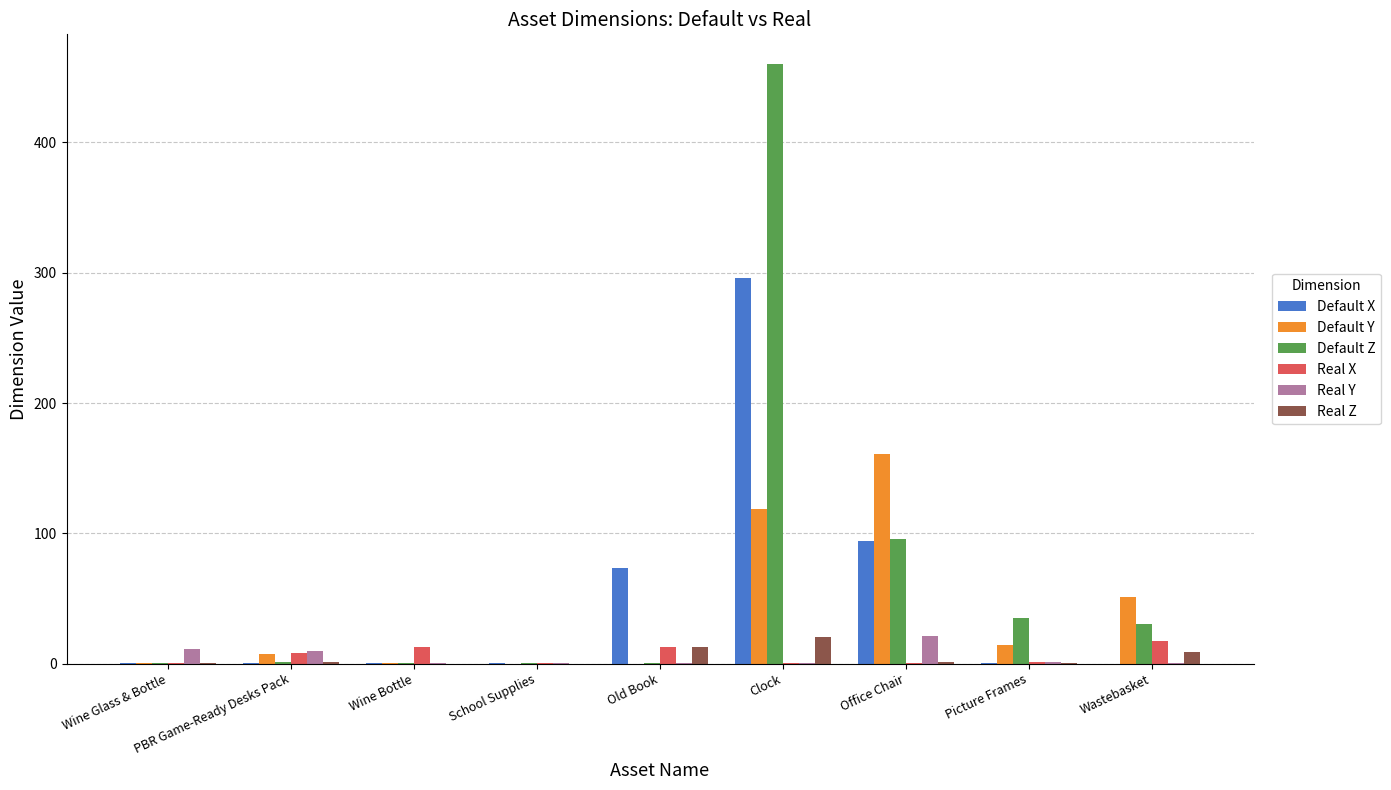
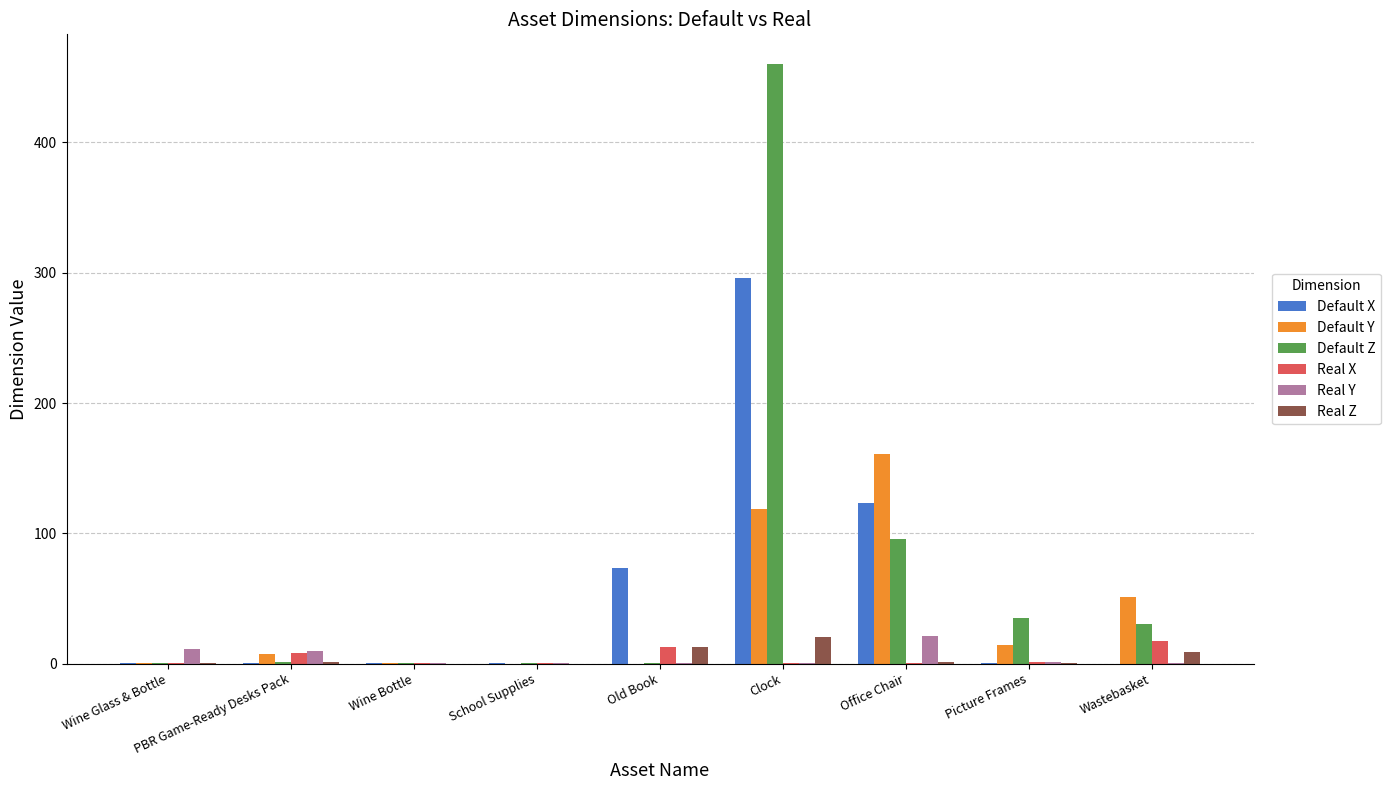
  {
    "Default X": {
      "Old Book": 73,
      "Clock": 296,
-     "Office Chair": 94
+     "Office Chair": 123
    },
    "Default Y": {
      "PBR Game-Ready Desks Pack": 7,
      "Clock": 119,
      "Office Chair": 161,
      "Picture Frames": 14,
      "Wastebasket": 51
    },
    "Default Z": {
      "Clock": 460,
      "Office Chair": 96,
      "Picture Frames": 35,
      "Wastebasket": 30
    },
    "Real X": {
      "PBR Game-Ready Desks Pack": 8,
-     "Wine Bottle": 13,
+     "Wine Bottle": 0,
      "Old Book": 13,
      "Wastebasket": 17
    },
    "Real Y": {
      "Wine Glass & Bottle": 11,
      "PBR Game-Ready Desks Pack": 10,
      "Office Chair": 21
    },
    "Real Z": {
      "Old Book": 13,
      "Clock": 20,
      "Wastebasket": 9
    }
  }
